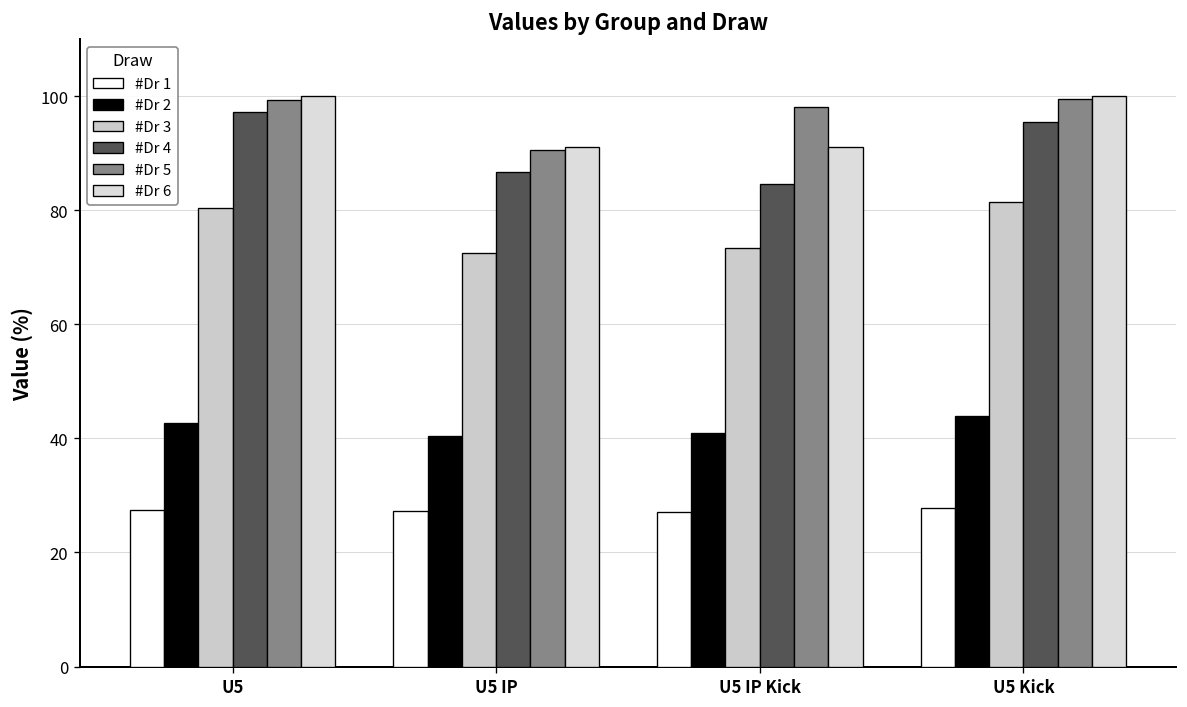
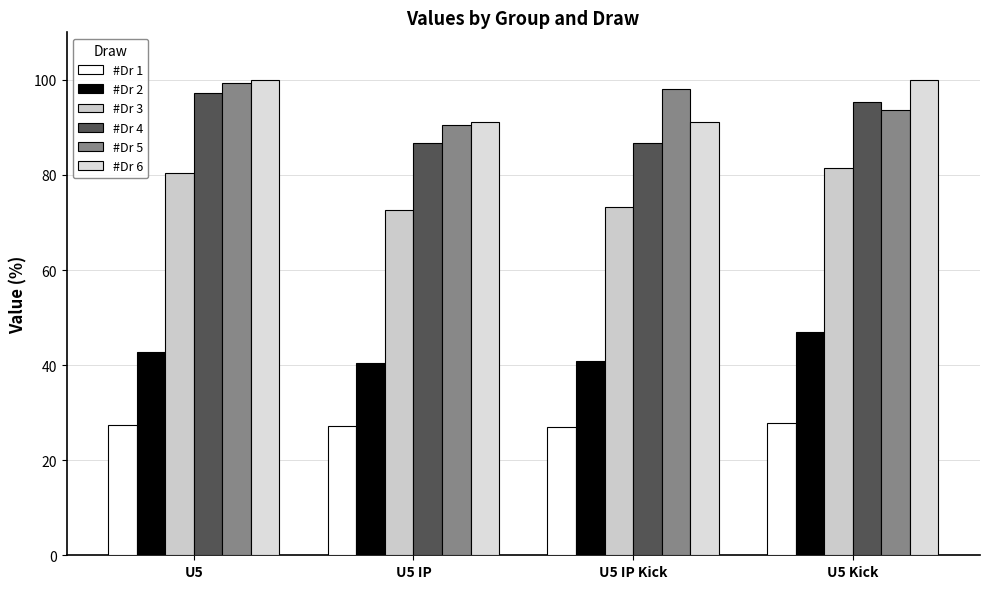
  {
    "#Dr 2": {
      "U5": 43,
      "U5 IP": 40,
      "U5 IP Kick": 41,
-     "U5 Kick": 44
+     "U5 Kick": 47
    },
    "#Dr 4": {
      "U5": 97,
      "U5 IP": 87,
-     "U5 IP Kick": 85,
+     "U5 IP Kick": 87,
      "U5 Kick": 95
    },
    "#Dr 5": {
      "U5": 99,
      "U5 IP": 91,
      "U5 IP Kick": 98,
-     "U5 Kick": 99
+     "U5 Kick": 94
    }
  }
